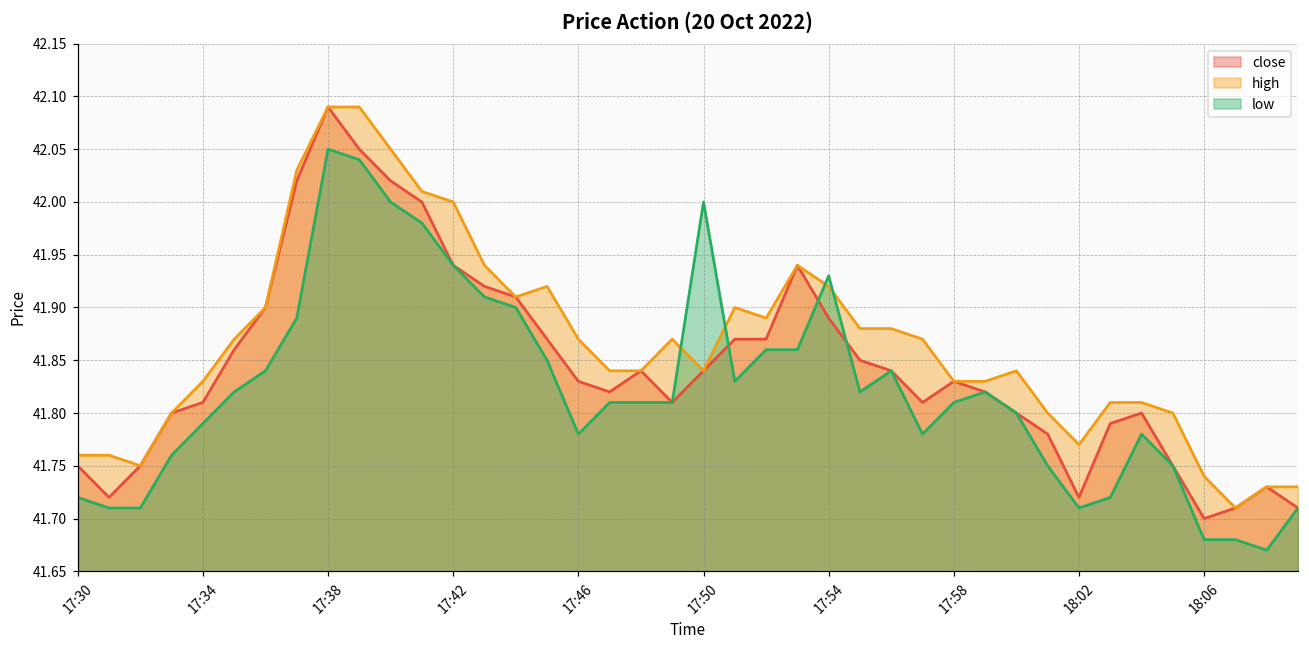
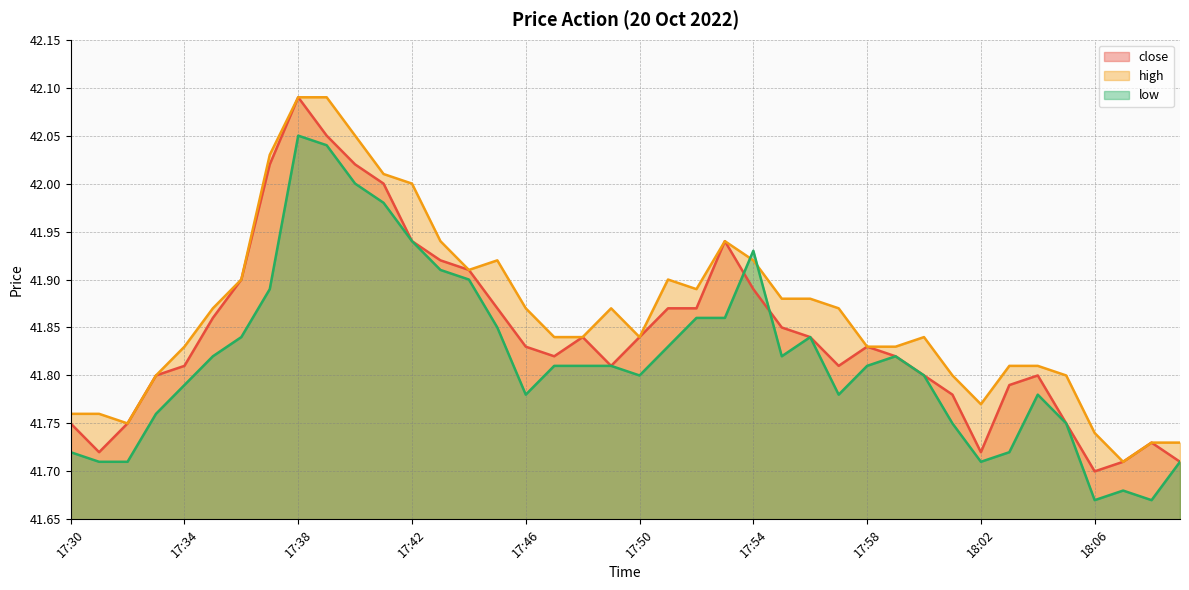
  {
    "low": {
      "17:30": 41.72,
      "17:34": 41.79,
      "17:38": 42.05,
      "17:46": 41.78,
-     "17:50": 42.0,
+     "17:50": 41.8,
      "17:54": 41.93,
      "17:58": 41.81,
      "18:02": 41.71,
-     "18:06": 41.68
+     "18:06": 41.67
    }
  }
